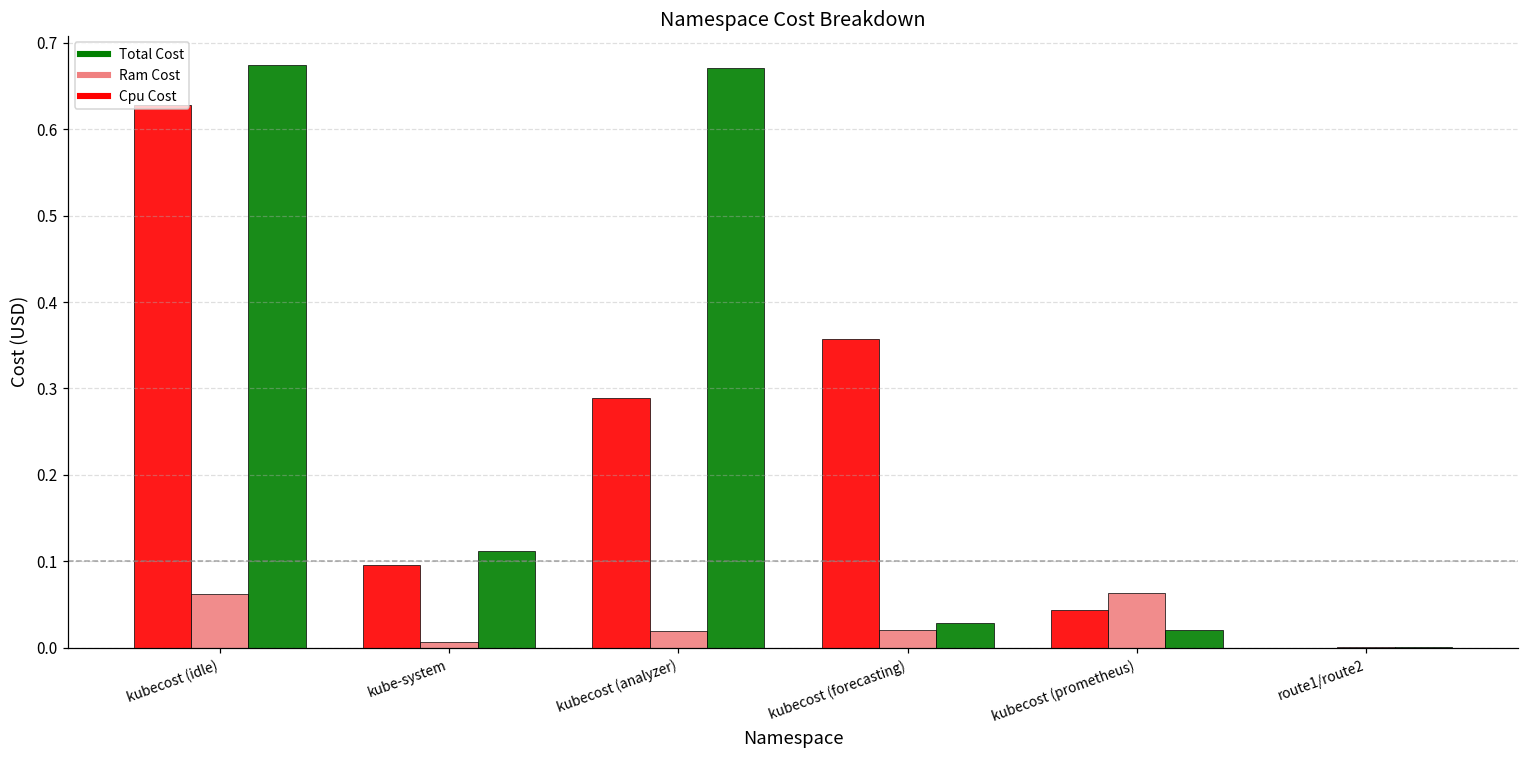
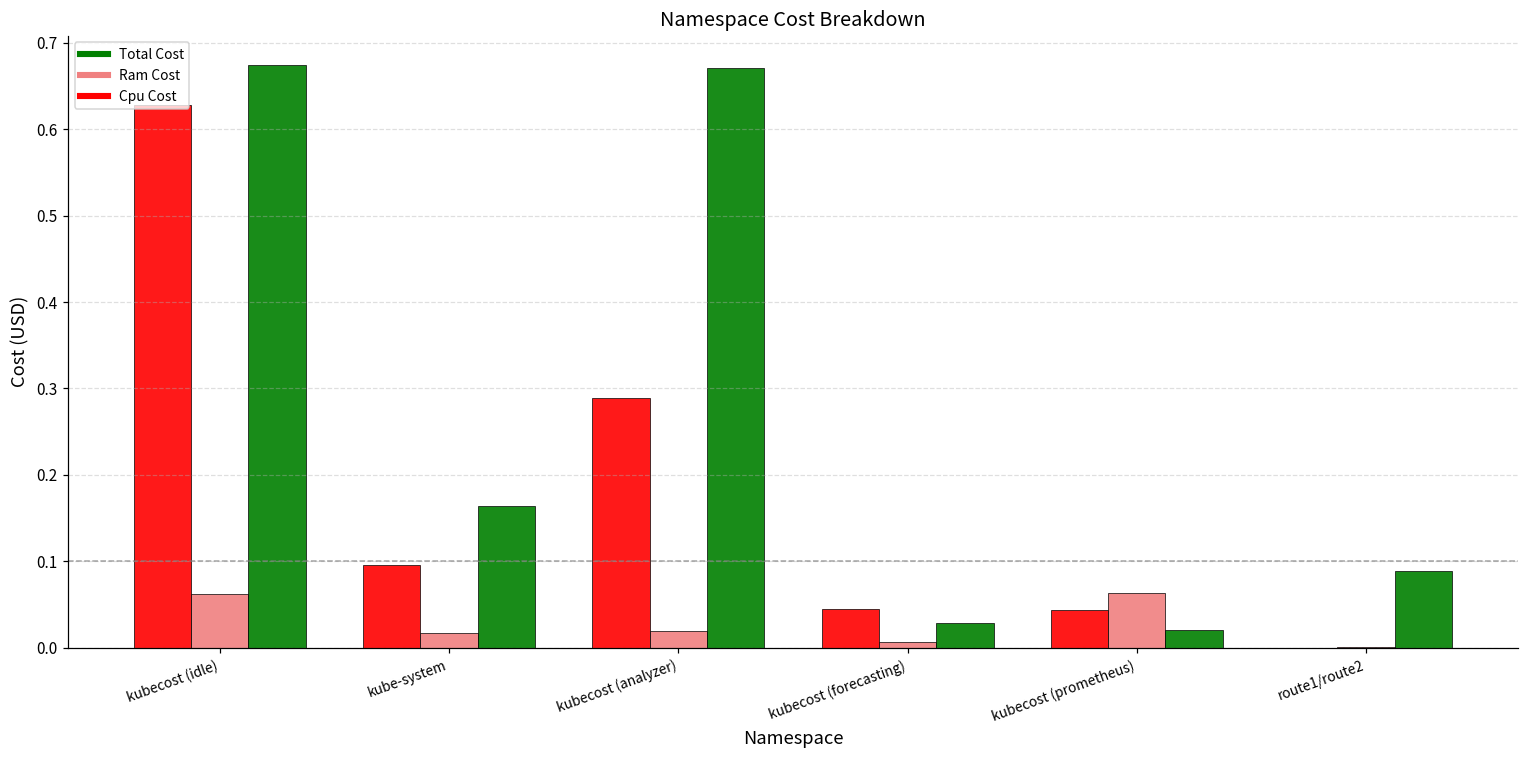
  {
    "Cpu Cost": {
      "kube-system": 0.10,
      "kubecost (analyzer)": 0.29,
-     "kubecost (forecasting)": 0.36,
+     "kubecost (forecasting)": 0.04,
      "kubecost (prometheus)": 0.04,
      "route1/route2": 0.00
    },
    "Ram Cost": {
      "kubecost (idle)": 0.06,
-     "kube-system": 0.01,
+     "kube-system": 0.02,
      "kubecost (analyzer)": 0.02,
-     "kubecost (forecasting)": 0.02,
+     "kubecost (forecasting)": 0.01,
      "kubecost (prometheus)": 0.06
    },
    "Total Cost": {
      "kubecost (idle)": 0.67,
-     "kube-system": 0.11,
+     "kube-system": 0.16,
      "kubecost (analyzer)": 0.67,
      "kubecost (forecasting)": 0.03,
      "kubecost (prometheus)": 0.02,
-     "route1/route2": 0.00
+     "route1/route2": 0.09
    }
  }
